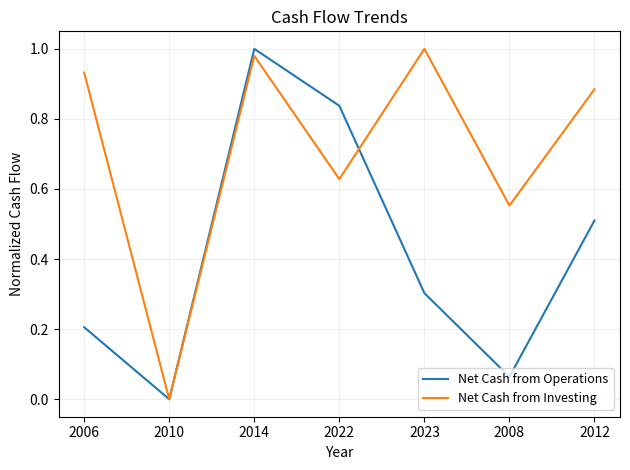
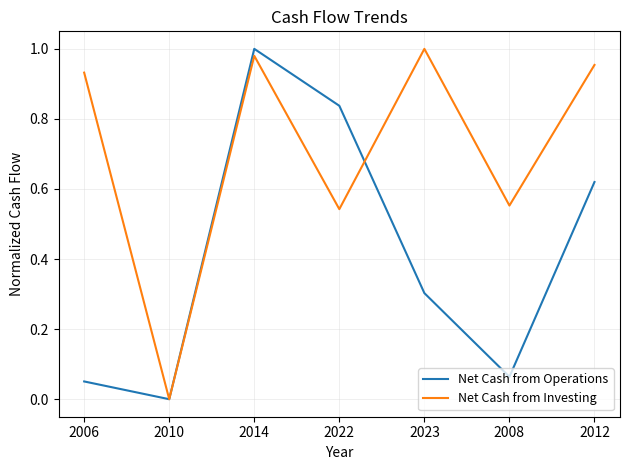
  {
    "Net Cash from Operations": {
-     "2006": 0.21,
+     "2006": 0.05,
      "2014": 1.00,
      "2022": 0.84,
      "2023": 0.30,
-     "2012": 0.51
+     "2012": 0.62
    },
    "Net Cash from Investing": {
      "2006": 0.93,
      "2014": 0.98,
-     "2022": 0.63,
+     "2022": 0.54,
      "2023": 1.00,
      "2008": 0.55,
-     "2012": 0.88
+     "2012": 0.95
    }
  }
